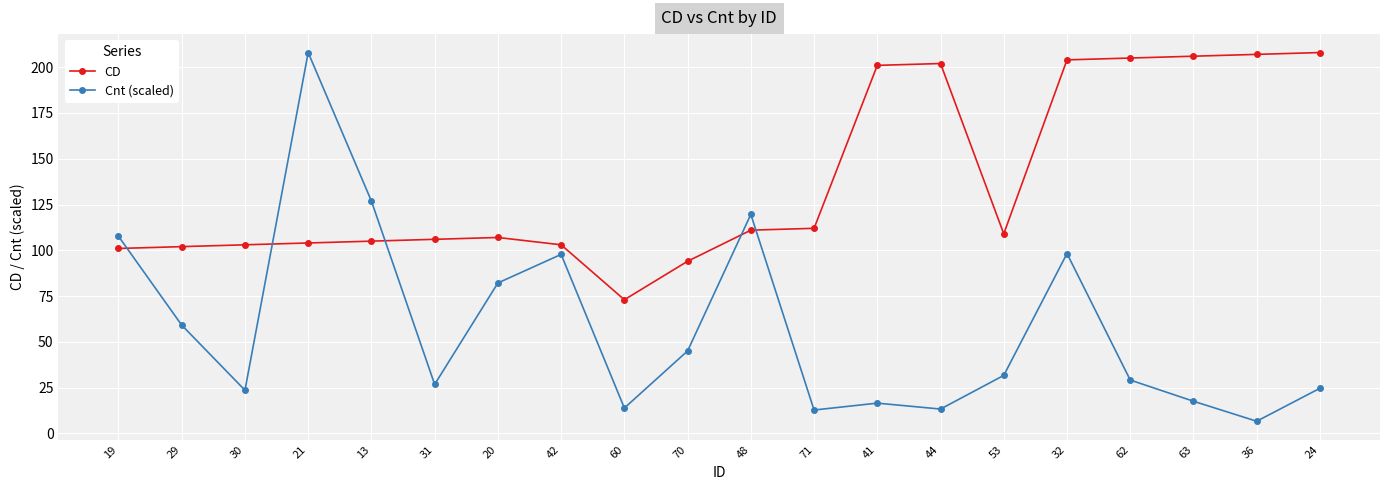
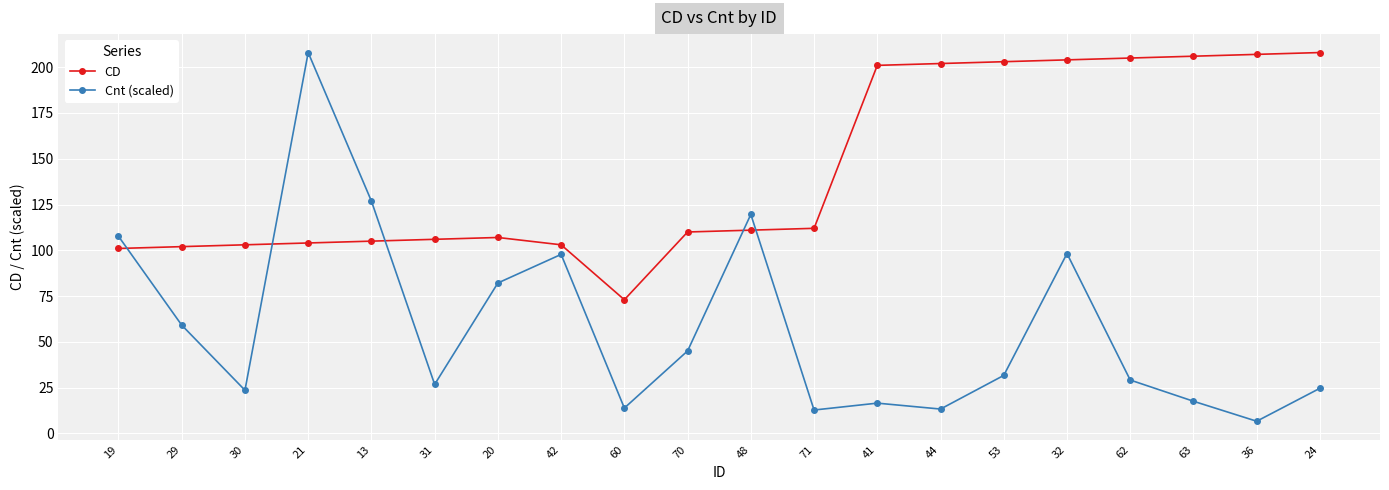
  {
    "CD": {
      "19": 101,
      "29": 102,
      "30": 103,
      "21": 104,
      "13": 105,
      "31": 106,
      "20": 107,
      "42": 103,
      "60": 73,
-     "70": 94,
+     "70": 110,
      "48": 111,
      "71": 112,
      "41": 201,
      "44": 202,
-     "53": 109,
+     "53": 203,
      "32": 204,
      "62": 205,
      "63": 206,
      "36": 207,
      "24": 208
    },
    "Cnt (scaled)": {
      "19": 108,
      "29": 59,
      "30": 24,
      "21": 208,
      "13": 127,
      "31": 27,
      "20": 82,
      "42": 98,
      "60": 14,
      "70": 45,
      "48": 120,
      "71": 13,
      "41": 17,
      "44": 13,
      "53": 32,
      "32": 98,
      "62": 29,
      "63": 18,
      "36": 7,
      "24": 25
    }
  }
